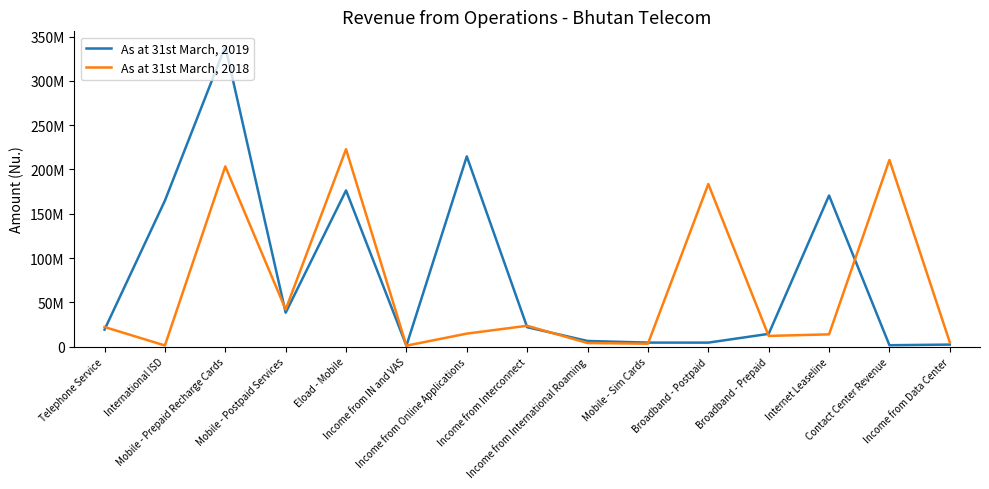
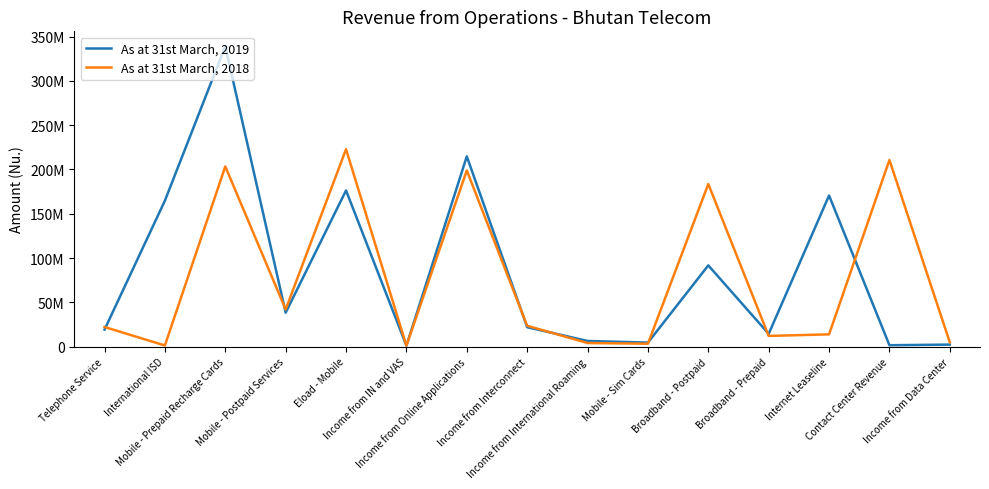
  {
    "As at 31st March, 2019": {
      "Telephone Service": 20000000,
      "International ISD": 160000000,
      "Mobile - Postpaid Services": 40000000,
      "Eload - Mobile": 180000000,
      "Income from Online Applications": 210000000,
-     "Broadband - Postpaid": 0,
+     "Broadband - Postpaid": 90000000,
      "Internet Leaseline": 170000000,
      "Contact Center Revenue": 0
    },
    "As at 31st March, 2018": {
      "Telephone Service": 20000000,
      "International ISD": 0,
      "Mobile - Prepaid Recharge Cards": 200000000,
      "Mobile - Postpaid Services": 40000000,
      "Eload - Mobile": 220000000,
-     "Income from Online Applications": 10000000,
+     "Income from Online Applications": 200000000,
      "Broadband - Postpaid": 180000000,
      "Internet Leaseline": 10000000,
      "Contact Center Revenue": 210000000
    }
  }
